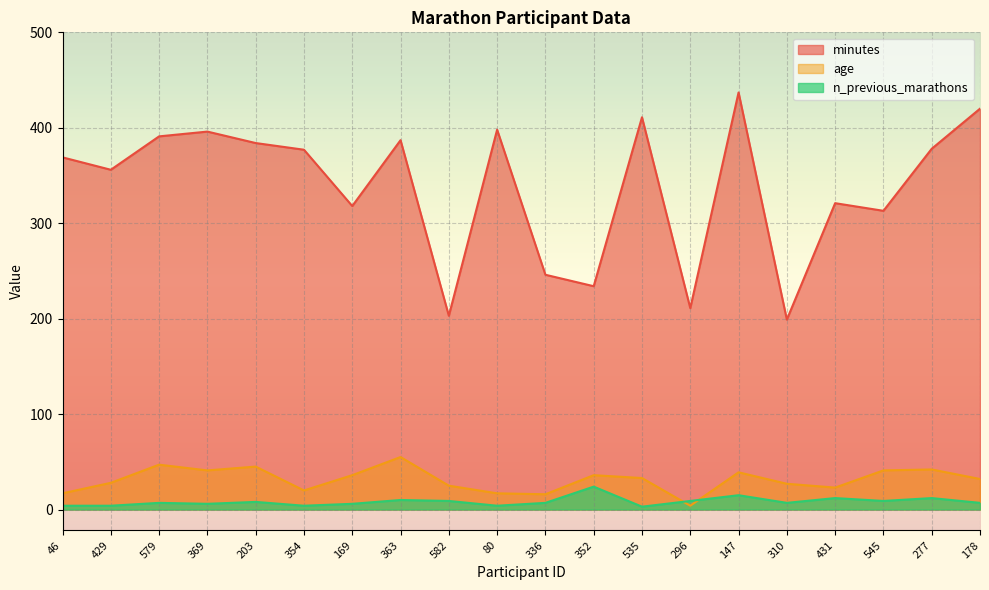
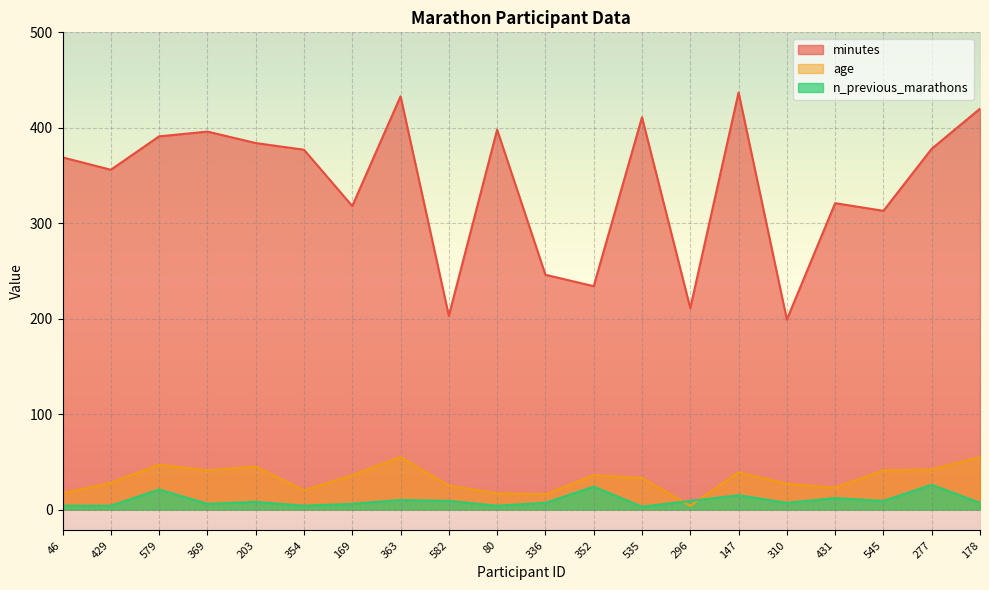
  {
    "minutes": {
      "46": 370,
      "429": 360,
      "579": 390,
      "369": 400,
      "203": 380,
      "354": 380,
      "169": 320,
-     "363": 390,
+     "363": 430,
      "582": 200,
      "80": 400,
      "336": 250,
      "352": 230,
      "535": 410,
      "296": 210,
      "147": 440,
      "310": 200,
      "431": 320,
      "545": 310,
      "277": 380,
      "178": 420
    },
    "age": {
      "46": 20,
      "429": 30,
      "579": 50,
      "369": 40,
      "203": 50,
      "354": 20,
      "169": 40,
      "363": 60,
      "582": 30,
      "80": 20,
      "336": 20,
      "352": 40,
      "535": 30,
      "296": 0,
      "147": 40,
      "310": 30,
      "431": 20,
      "545": 40,
      "277": 40,
-     "178": 30
+     "178": 60
    },
    "n_previous_marathons": {
      "46": 0,
      "429": 0,
-     "579": 10,
+     "579": 20,
      "369": 10,
      "203": 10,
      "354": 0,
      "169": 10,
      "363": 10,
      "582": 10,
      "80": 0,
      "336": 10,
      "352": 20,
      "535": 0,
      "296": 10,
      "147": 20,
      "310": 10,
      "431": 10,
      "545": 10,
-     "277": 10,
+     "277": 30,
      "178": 10
    }
  }
